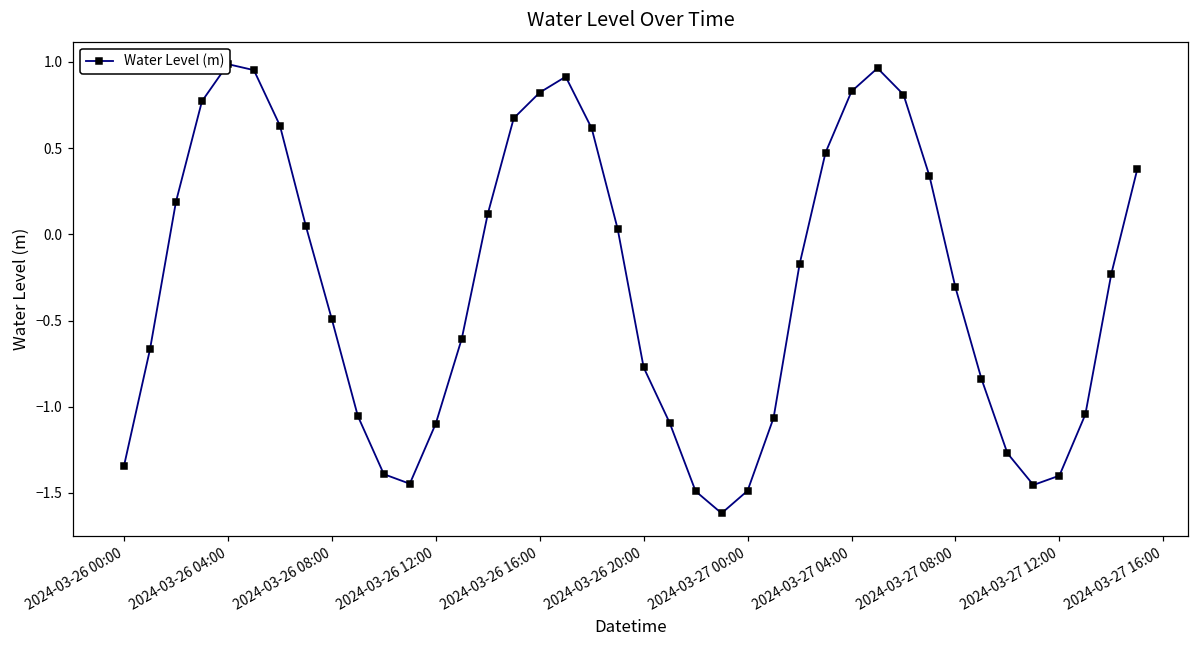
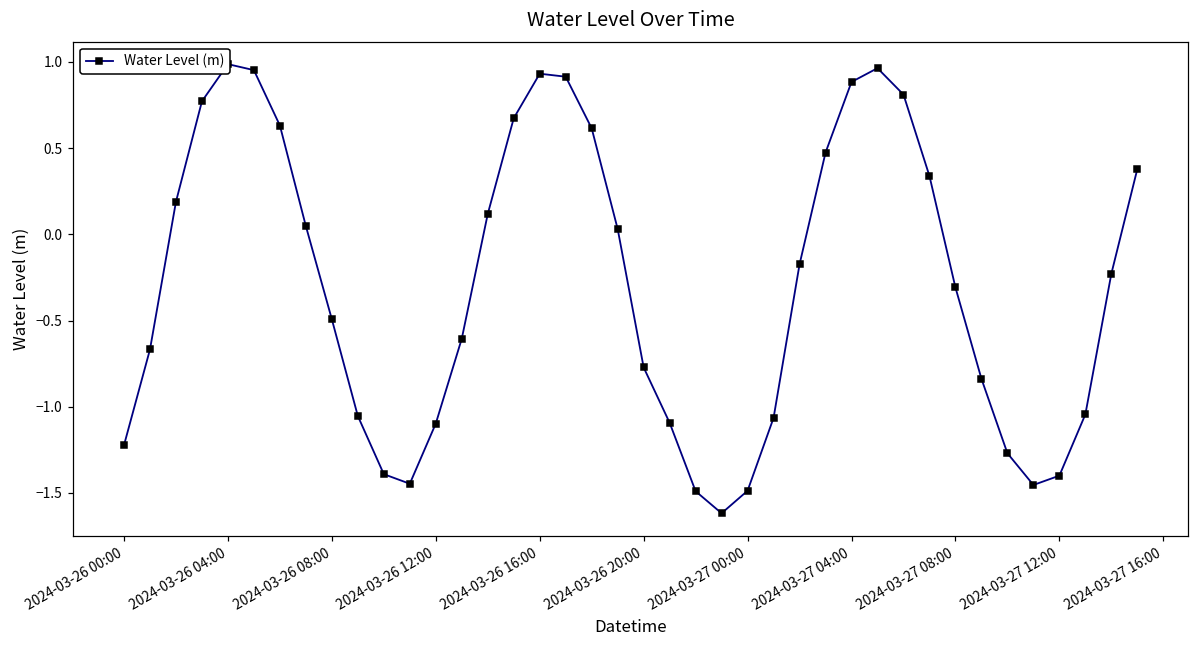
  {
-   "2024-03-26 00:00": -1.34,
+   "2024-03-26 00:00": -1.22,
    "2024-03-26 08:00": -0.49,
    "2024-03-26 12:00": -1.10,
-   "2024-03-26 16:00": 0.82,
+   "2024-03-26 16:00": 0.93,
    "2024-03-26 20:00": -0.77,
    "2024-03-27 00:00": -1.49,
-   "2024-03-27 04:00": 0.83,
+   "2024-03-27 04:00": 0.88,
    "2024-03-27 08:00": -0.31,
    "2024-03-27 12:00": -1.40
  }
